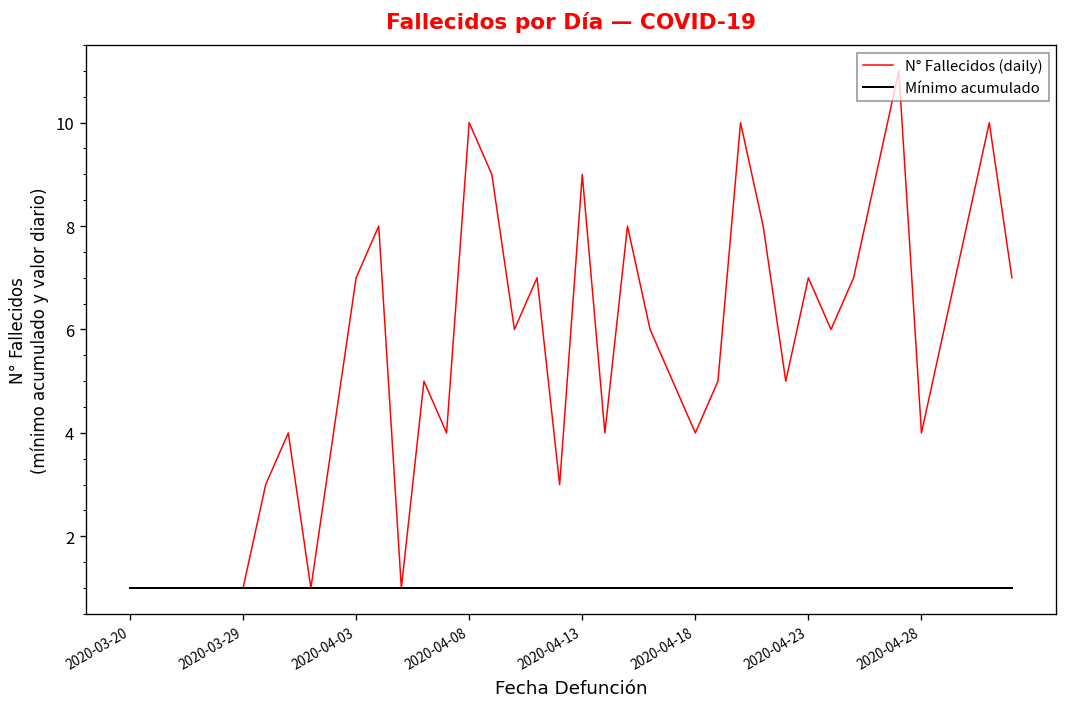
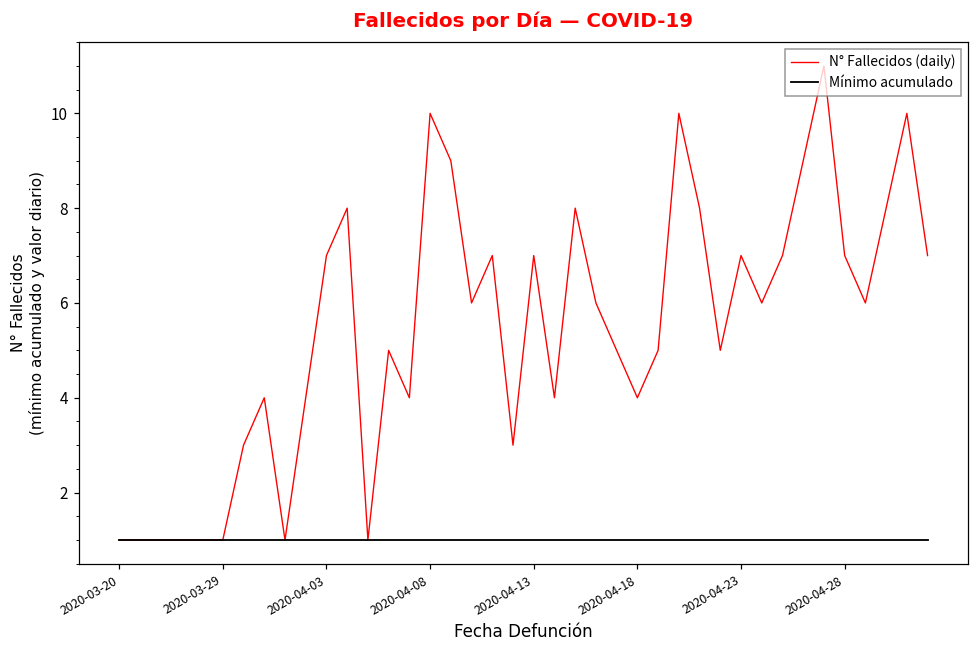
  {
    "N° Fallecidos (daily)": {
      "2020-04-03": 7,
      "2020-04-08": 10,
-     "2020-04-13": 9,
+     "2020-04-13": 7,
      "2020-04-18": 4,
      "2020-04-23": 7,
-     "2020-04-28": 4
+     "2020-04-28": 7
    },
    "Mínimo acumulado": {
      "2020-04-03": 1,
      "2020-04-08": 1,
      "2020-04-13": 1,
      "2020-04-18": 1,
      "2020-04-23": 1,
      "2020-04-28": 1
    }
  }
